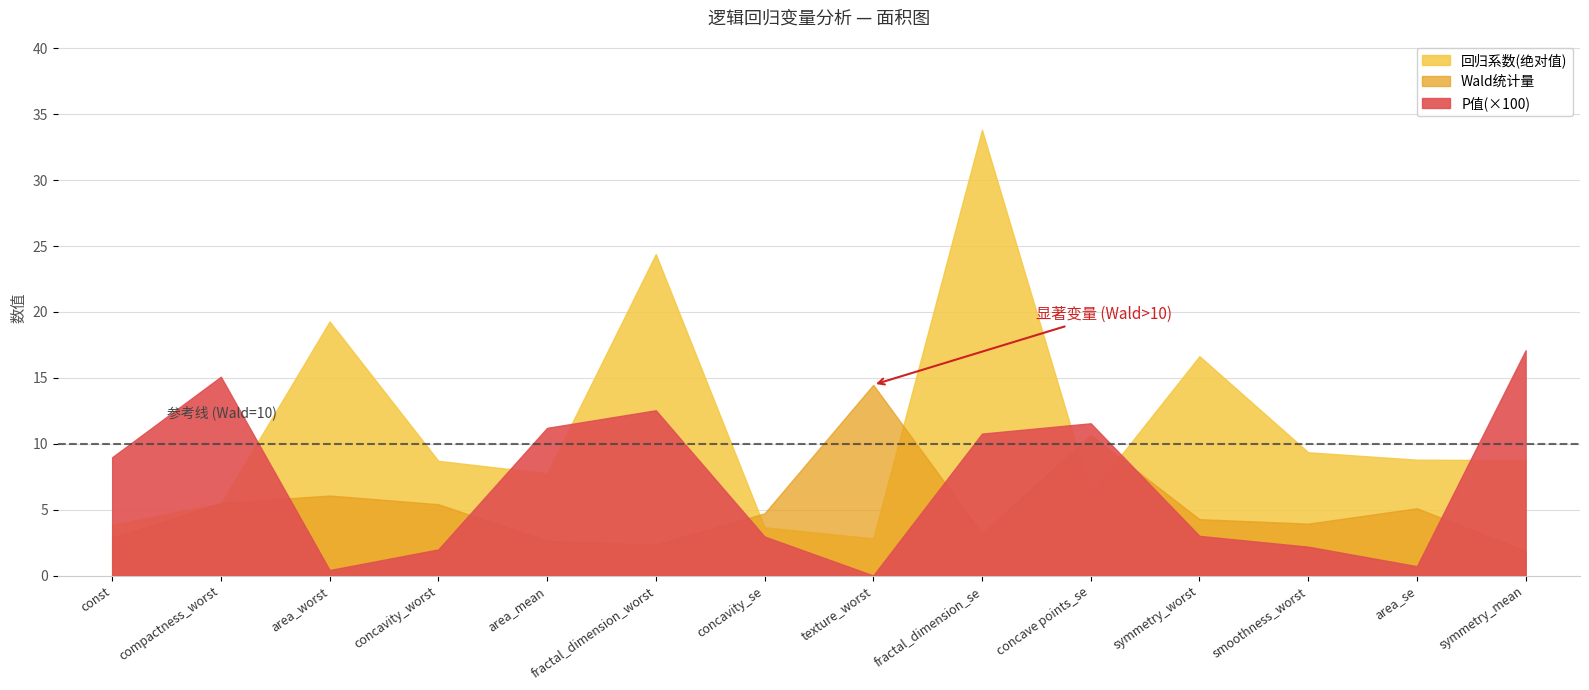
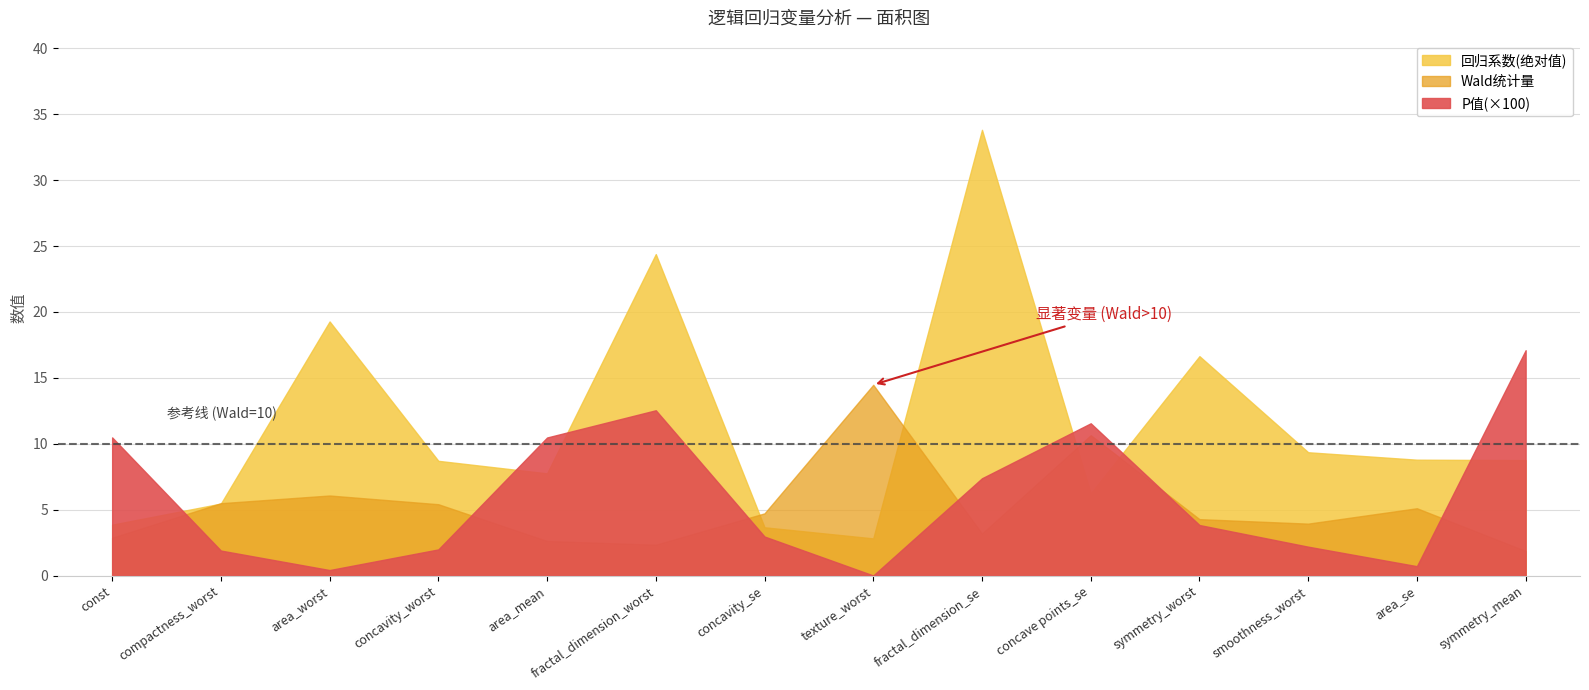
  {
    "P值(×100)": {
-     "const": 9.0,
-     "compactness_worst": 15.1,
+     "const": 10.5,
+     "compactness_worst": 1.9,
      "area_worst": 0.4,
      "concavity_worst": 2.0,
-     "area_mean": 11.2,
+     "area_mean": 10.5,
      "fractal_dimension_worst": 12.5,
      "concavity_se": 3.0,
-     "fractal_dimension_se": 10.8,
+     "fractal_dimension_se": 7.4,
      "concave points_se": 11.6,
-     "symmetry_worst": 3.0,
+     "symmetry_worst": 3.8,
      "smoothness_worst": 2.2,
      "area_se": 0.7,
      "symmetry_mean": 17.1
    }
  }
